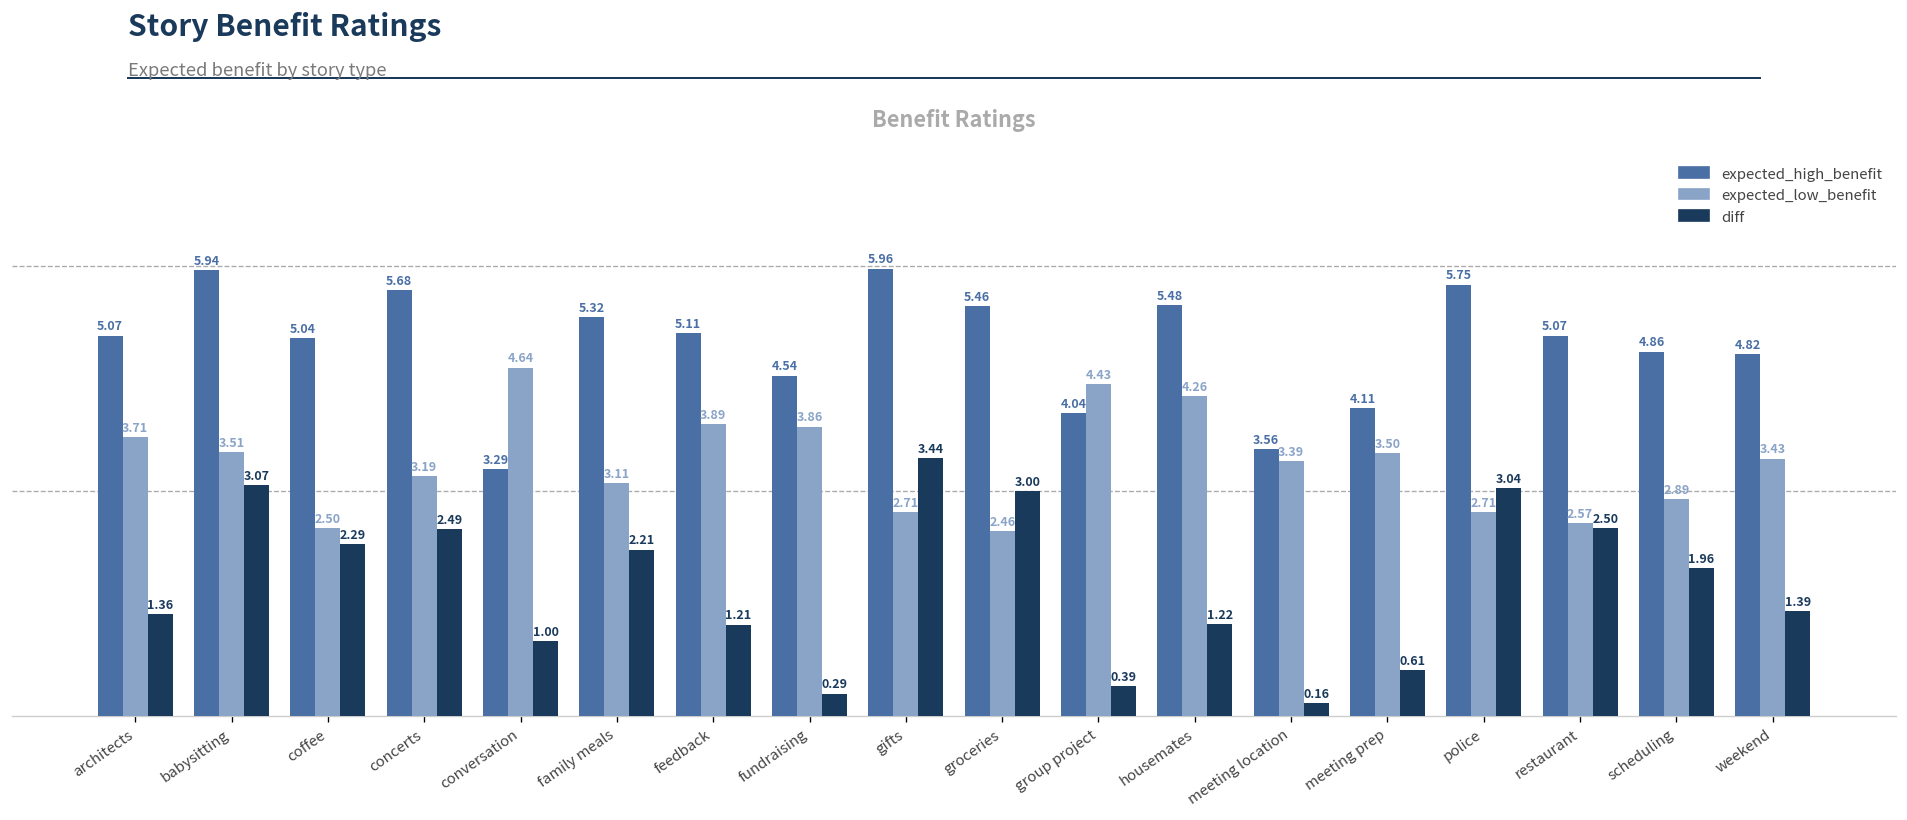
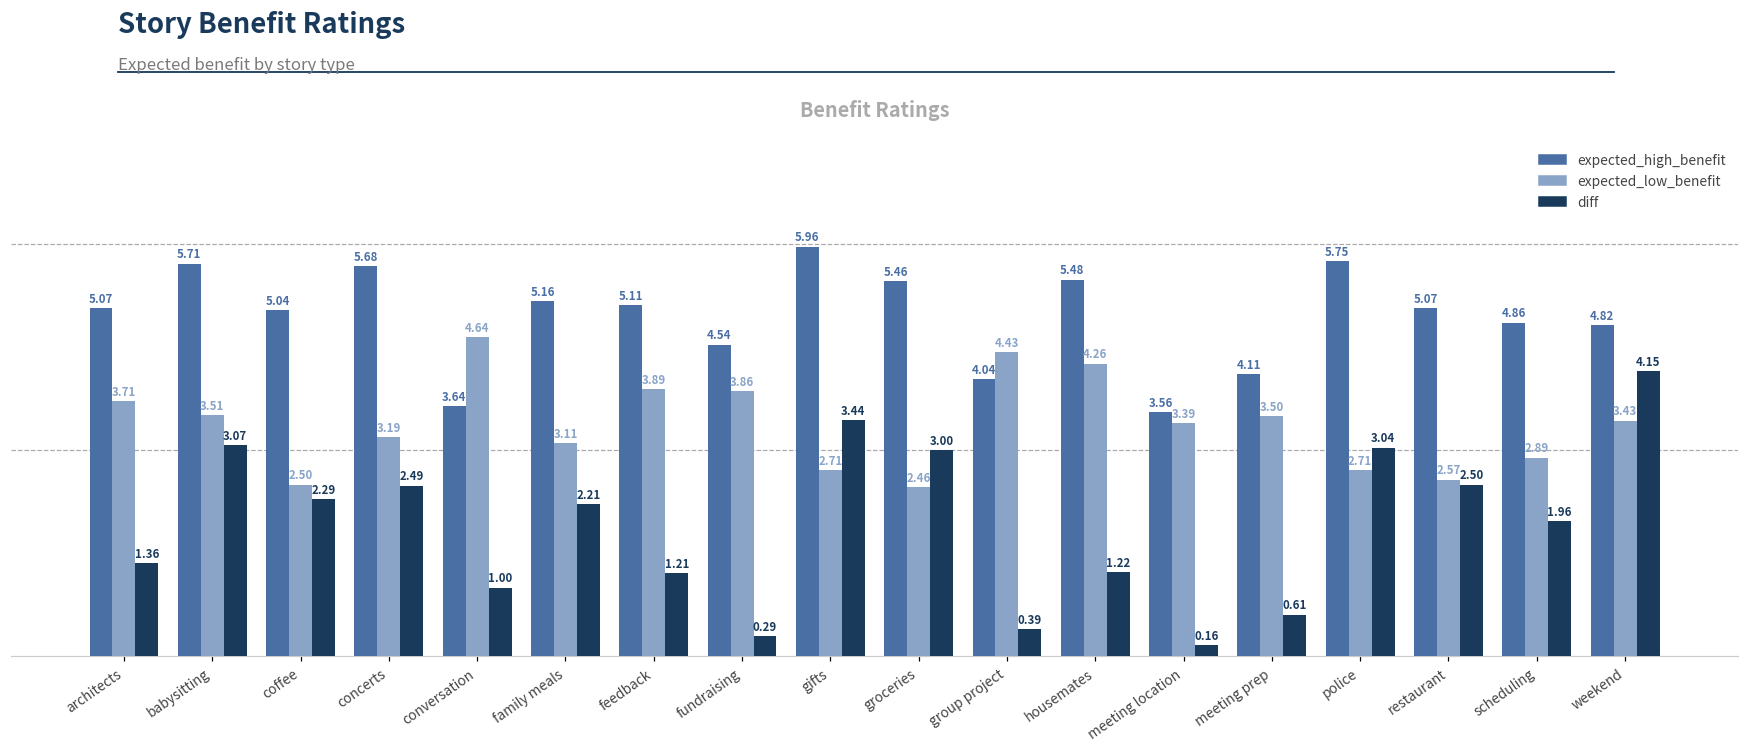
  {
    "expected_high_benefit": {
      "architects": 5.07,
-     "babysitting": 5.94,
+     "babysitting": 5.71,
      "coffee": 5.04,
      "concerts": 5.68,
-     "conversation": 3.29,
-     "family meals": 5.32,
+     "conversation": 3.64,
+     "family meals": 5.16,
      "feedback": 5.11,
      "fundraising": 4.54,
      "gifts": 5.96,
      "groceries": 5.46,
      "group project": 4.04,
      "housemates": 5.48,
      "meeting location": 3.56,
      "meeting prep": 4.11,
      "police": 5.75,
      "restaurant": 5.07,
      "scheduling": 4.86,
      "weekend": 4.82
    },
    "expected_low_benefit": {
      "architects": 3.71,
      "babysitting": 3.51,
      "coffee": 2.50,
      "concerts": 3.19,
      "conversation": 4.64,
      "family meals": 3.11,
      "feedback": 3.89,
      "fundraising": 3.86,
      "gifts": 2.71,
      "groceries": 2.46,
      "group project": 4.43,
      "housemates": 4.26,
      "meeting location": 3.39,
      "meeting prep": 3.50,
      "police": 2.71,
      "restaurant": 2.57,
      "scheduling": 2.89,
      "weekend": 3.43
    },
    "diff": {
      "architects": 1.36,
      "babysitting": 3.07,
      "coffee": 2.29,
      "concerts": 2.49,
      "conversation": 1.00,
      "family meals": 2.21,
      "feedback": 1.21,
      "fundraising": 0.29,
      "gifts": 3.44,
      "groceries": 3.00,
      "group project": 0.39,
      "housemates": 1.22,
      "meeting location": 0.16,
      "meeting prep": 0.61,
      "police": 3.04,
      "restaurant": 2.50,
      "scheduling": 1.96,
-     "weekend": 1.39
+     "weekend": 4.15
    }
  }
